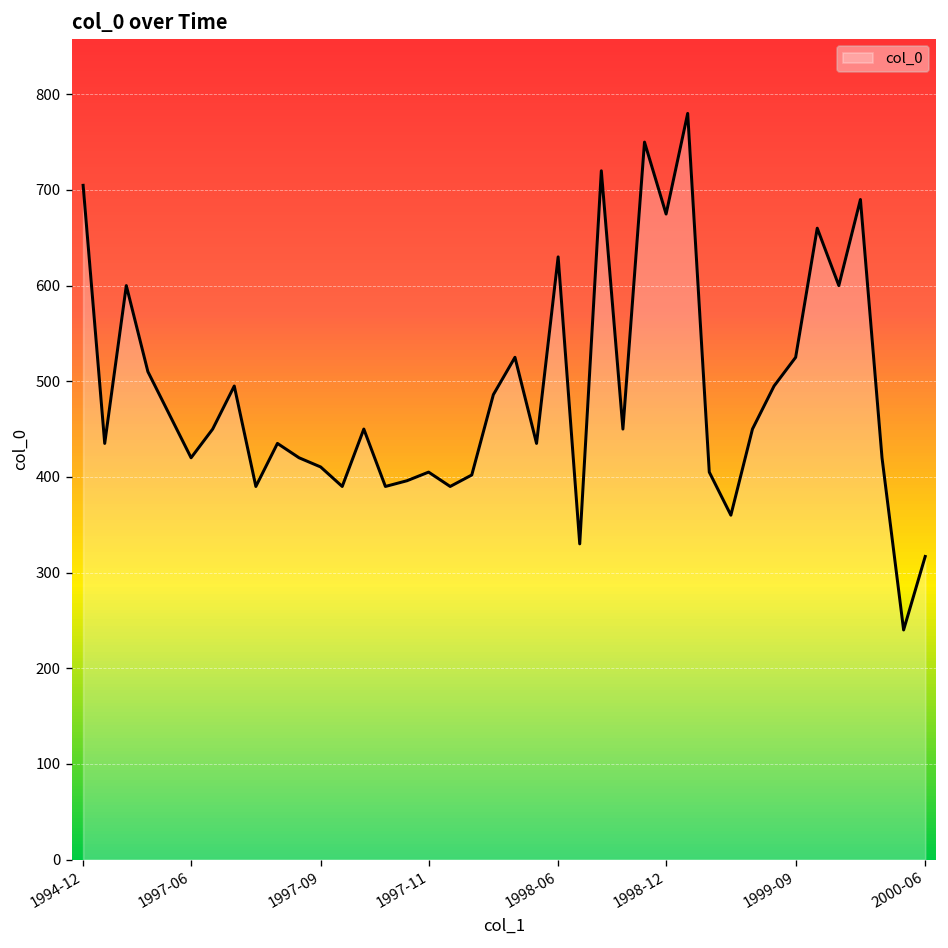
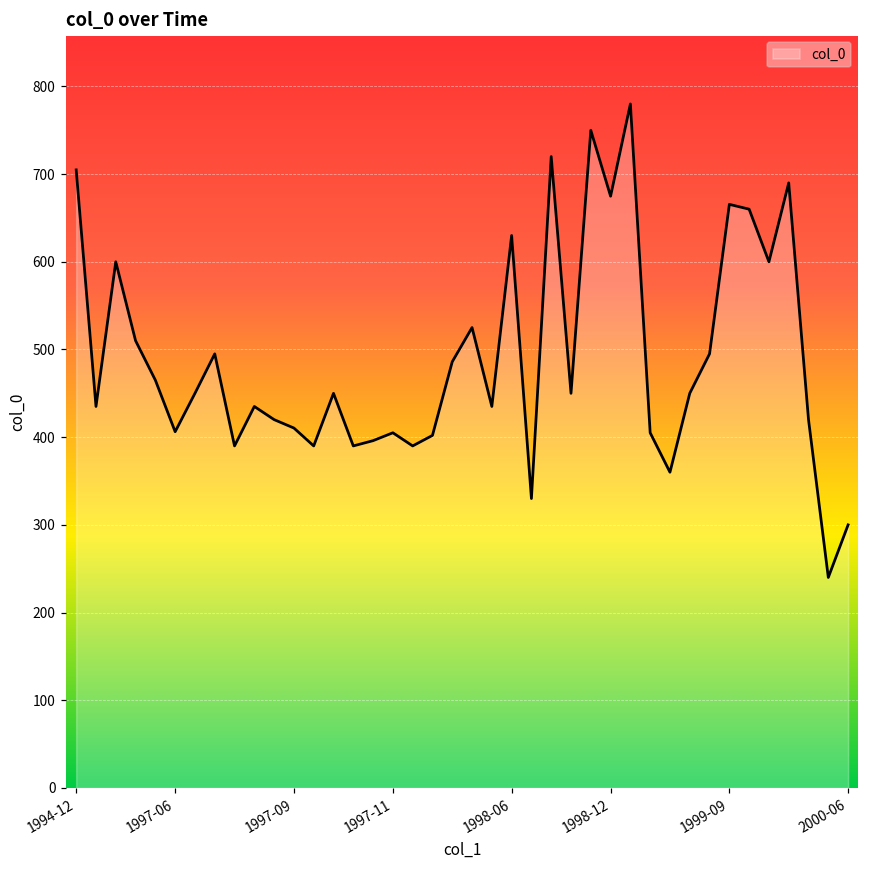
  {
    "1994-12": 700,
-   "1997-06": 420,
+   "1997-06": 410,
    "1997-09": 410,
    "1997-11": 410,
    "1998-06": 630,
    "1998-12": 670,
-   "1999-09": 530,
-   "2000-06": 320
+   "1999-09": 670,
+   "2000-06": 300
  }
